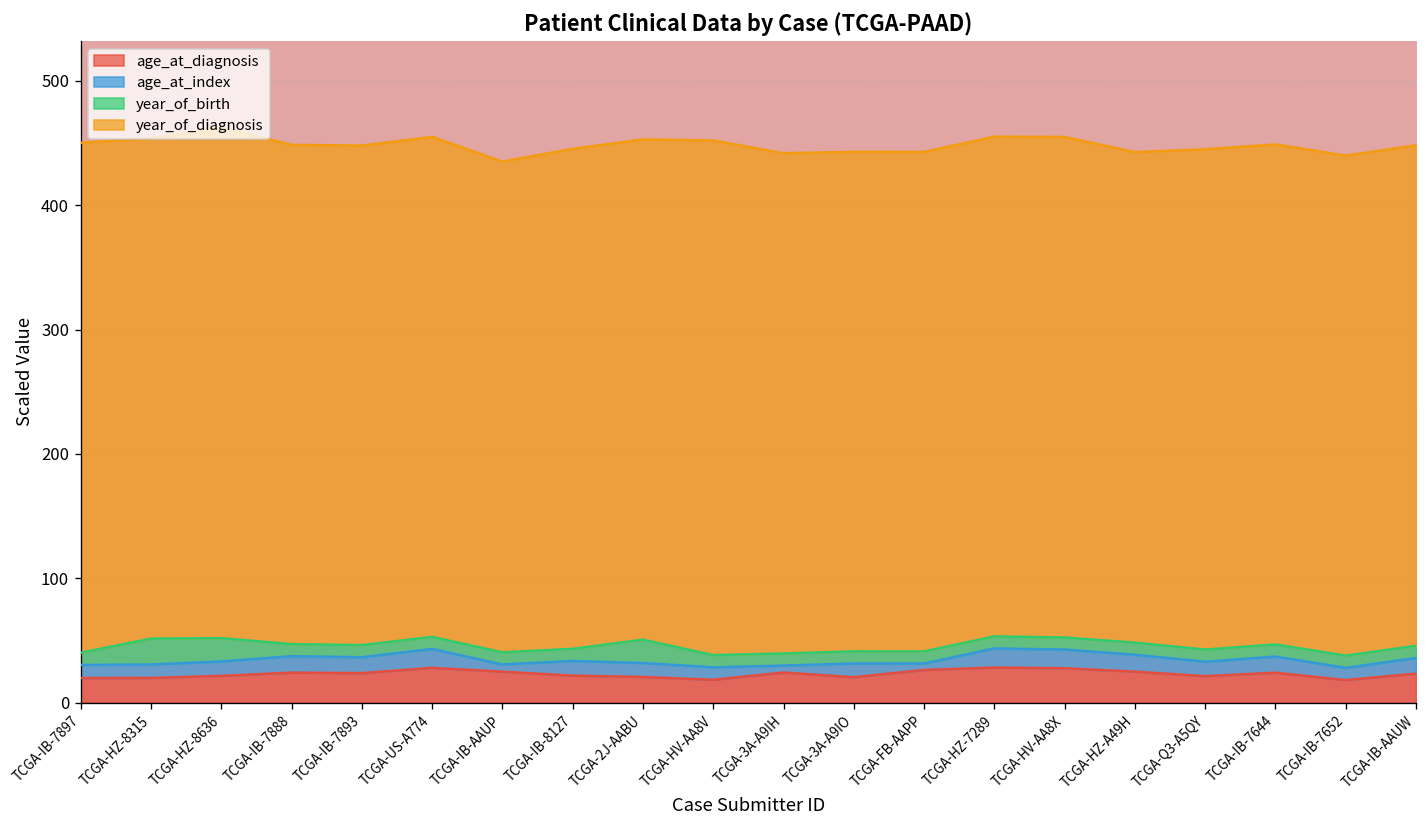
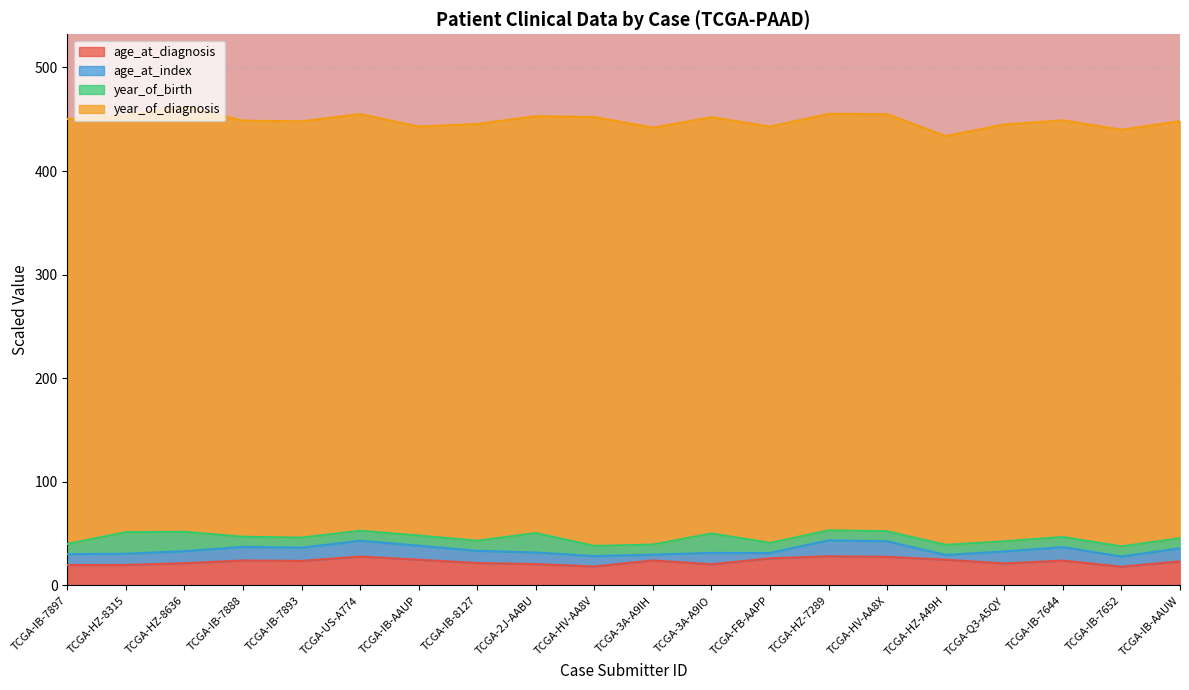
  {
    "age_at_diagnosis": {
      "TCGA-IB-7897": 20,
      "TCGA-HZ-8315": 20,
      "TCGA-HZ-8636": 22,
      "TCGA-IB-7888": 24,
      "TCGA-IB-7893": 24,
      "TCGA-US-A774": 28,
      "TCGA-IB-AAUP": 25,
      "TCGA-IB-8127": 22,
      "TCGA-2J-AABU": 21,
      "TCGA-HV-AA8V": 18,
      "TCGA-3A-A9IH": 24,
      "TCGA-3A-A9IO": 20,
      "TCGA-FB-AAPP": 26,
      "TCGA-HZ-7289": 28,
      "TCGA-HV-AA8X": 28,
      "TCGA-HZ-A49H": 25,
      "TCGA-Q3-A5QY": 21,
      "TCGA-IB-7644": 24,
      "TCGA-IB-7652": 18,
      "TCGA-IB-AAUW": 23
    },
    "age_at_index": {
      "TCGA-IB-7897": 11,
      "TCGA-HZ-8315": 11,
      "TCGA-HZ-8636": 12,
      "TCGA-IB-7888": 13,
      "TCGA-IB-7893": 13,
      "TCGA-US-A774": 15,
-     "TCGA-IB-AAUP": 6,
+     "TCGA-IB-AAUP": 14,
      "TCGA-IB-8127": 12,
      "TCGA-2J-AABU": 11,
      "TCGA-HV-AA8V": 10,
      "TCGA-3A-A9IH": 6,
      "TCGA-3A-A9IO": 11,
      "TCGA-FB-AAPP": 5,
      "TCGA-HZ-7289": 15,
      "TCGA-HV-AA8X": 15,
-     "TCGA-HZ-A49H": 14,
+     "TCGA-HZ-A49H": 5,
      "TCGA-Q3-A5QY": 12,
      "TCGA-IB-7644": 13,
      "TCGA-IB-7652": 10,
      "TCGA-IB-AAUW": 13
    },
    "year_of_birth": {
      "TCGA-IB-7897": 10,
      "TCGA-HZ-8315": 21,
      "TCGA-HZ-8636": 19,
      "TCGA-IB-7888": 10,
      "TCGA-IB-7893": 10,
      "TCGA-US-A774": 10,
      "TCGA-IB-AAUP": 10,
      "TCGA-IB-8127": 10,
      "TCGA-2J-AABU": 19,
      "TCGA-HV-AA8V": 10,
      "TCGA-3A-A9IH": 10,
-     "TCGA-3A-A9IO": 10,
+     "TCGA-3A-A9IO": 19,
      "TCGA-FB-AAPP": 10,
      "TCGA-HZ-7289": 10,
      "TCGA-HV-AA8X": 10,
      "TCGA-HZ-A49H": 10,
      "TCGA-Q3-A5QY": 10,
      "TCGA-IB-7644": 10,
      "TCGA-IB-7652": 10,
      "TCGA-IB-AAUW": 10
    },
    "year_of_diagnosis": {
      "TCGA-IB-7897": 410,
      "TCGA-IB-7888": 402,
      "TCGA-IB-7893": 402,
      "TCGA-US-A774": 402,
      "TCGA-IB-AAUP": 395,
      "TCGA-IB-8127": 402,
      "TCGA-2J-AABU": 402,
      "TCGA-HV-AA8V": 414,
      "TCGA-3A-A9IH": 402,
      "TCGA-3A-A9IO": 402,
      "TCGA-FB-AAPP": 402,
      "TCGA-HZ-7289": 402,
      "TCGA-HV-AA8X": 403,
      "TCGA-HZ-A49H": 395,
      "TCGA-Q3-A5QY": 402,
      "TCGA-IB-7644": 402,
      "TCGA-IB-7652": 402,
      "TCGA-IB-AAUW": 403
    }
  }
